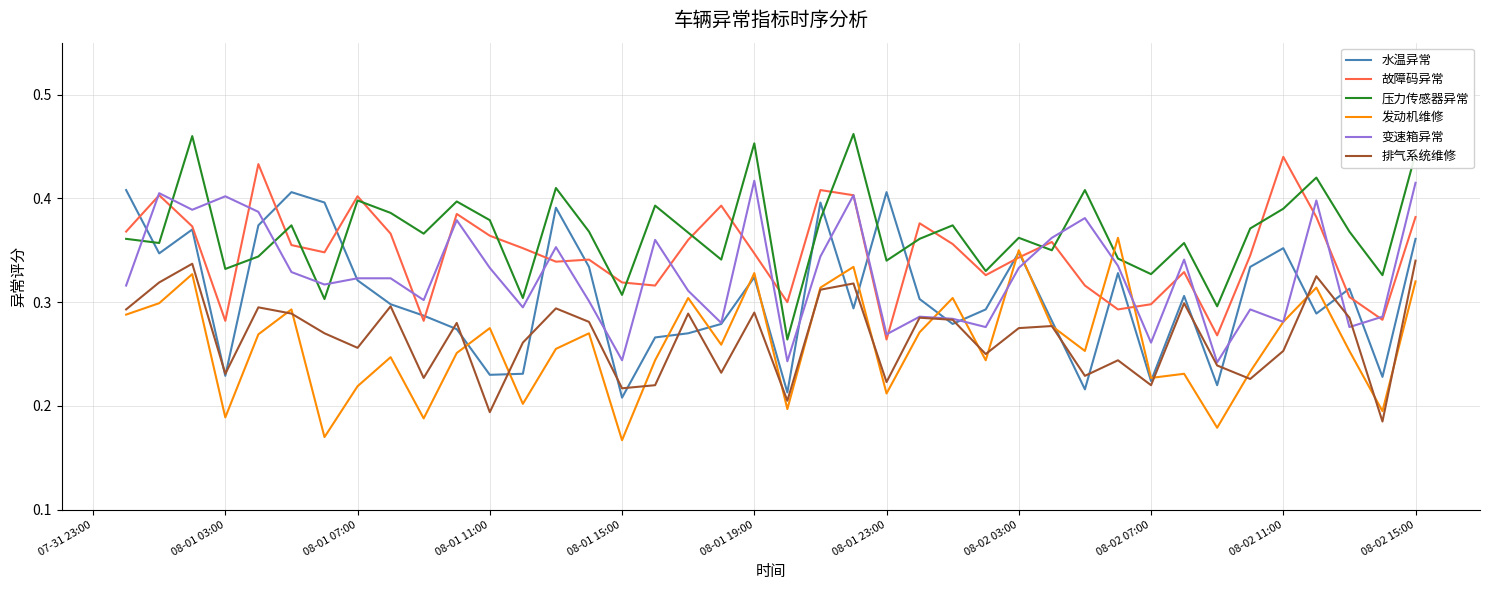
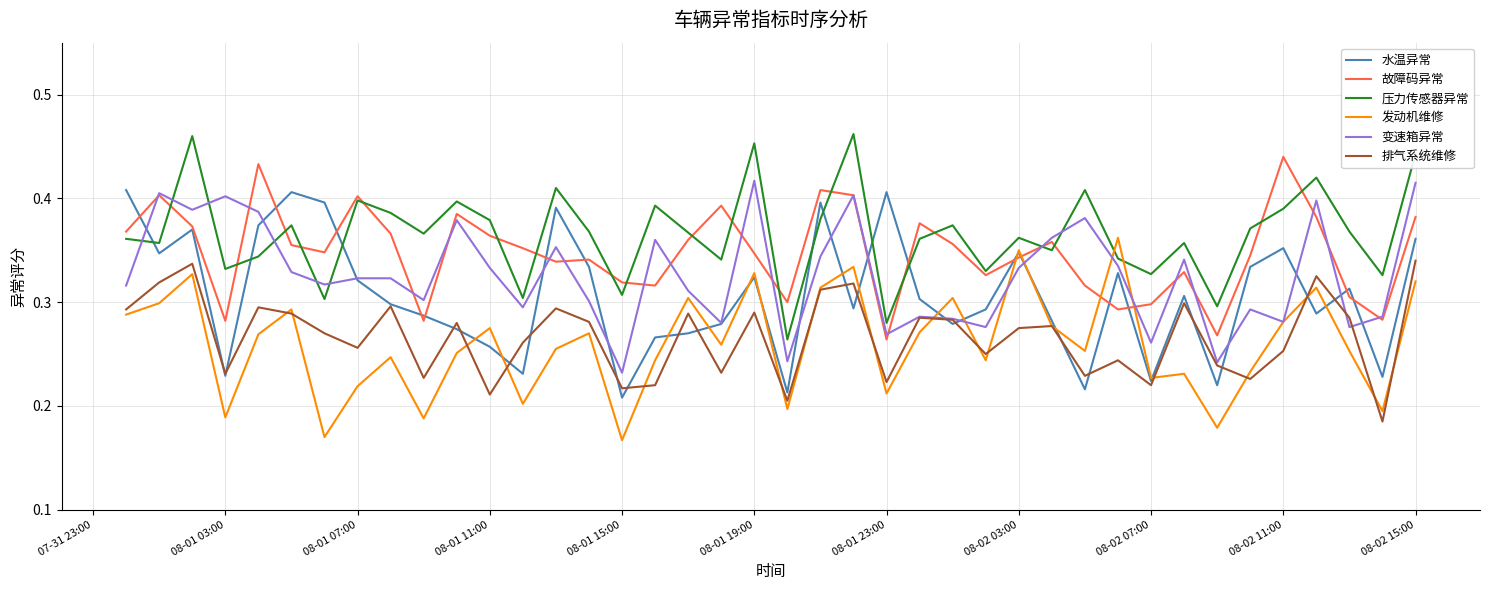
  {
    "水温异常": {
-     "08-01 11:00": 0.230,
+     "08-01 11:00": 0.257,
      "08-01 15:00": 0.208,
      "08-01 19:00": 0.324,
      "08-01 23:00": 0.406,
      "08-02 07:00": 0.224,
      "08-02 11:00": 0.352,
      "08-02 15:00": 0.361
    },
    "故障码异常": {
      "08-01 03:00": 0.282,
      "08-01 07:00": 0.402,
      "08-01 11:00": 0.364,
      "08-01 15:00": 0.319,
      "08-01 19:00": 0.347,
      "08-01 23:00": 0.264,
      "08-02 03:00": 0.343,
      "08-02 07:00": 0.298,
      "08-02 11:00": 0.440,
      "08-02 15:00": 0.382
    },
    "压力传感器异常": {
      "08-01 03:00": 0.33,
      "08-01 07:00": 0.40,
      "08-01 11:00": 0.38,
      "08-01 15:00": 0.307,
      "08-01 19:00": 0.453,
-     "08-01 23:00": 0.34,
+     "08-01 23:00": 0.28,
      "08-02 03:00": 0.36,
      "08-02 07:00": 0.327,
      "08-02 11:00": 0.39
    },
    "发动机维修": {
      "08-01 03:00": 0.189,
      "08-01 07:00": 0.219,
      "08-01 11:00": 0.275,
      "08-01 15:00": 0.167,
      "08-01 19:00": 0.328,
      "08-01 23:00": 0.212,
      "08-02 07:00": 0.227,
      "08-02 15:00": 0.320
    },
    "变速箱异常": {
      "08-01 03:00": 0.402,
      "08-01 11:00": 0.333,
-     "08-01 15:00": 0.244,
+     "08-01 15:00": 0.232,
      "08-01 19:00": 0.417,
      "08-01 23:00": 0.269,
      "08-02 03:00": 0.333,
      "08-02 07:00": 0.261,
      "08-02 15:00": 0.415
    },
    "排气系统维修": {
      "08-01 07:00": 0.256,
-     "08-01 11:00": 0.194,
+     "08-01 11:00": 0.211,
      "08-01 15:00": 0.217,
      "08-01 19:00": 0.290,
      "08-01 23:00": 0.223,
      "08-02 03:00": 0.275,
      "08-02 07:00": 0.220,
      "08-02 11:00": 0.253,
      "08-02 15:00": 0.340
    }
  }
